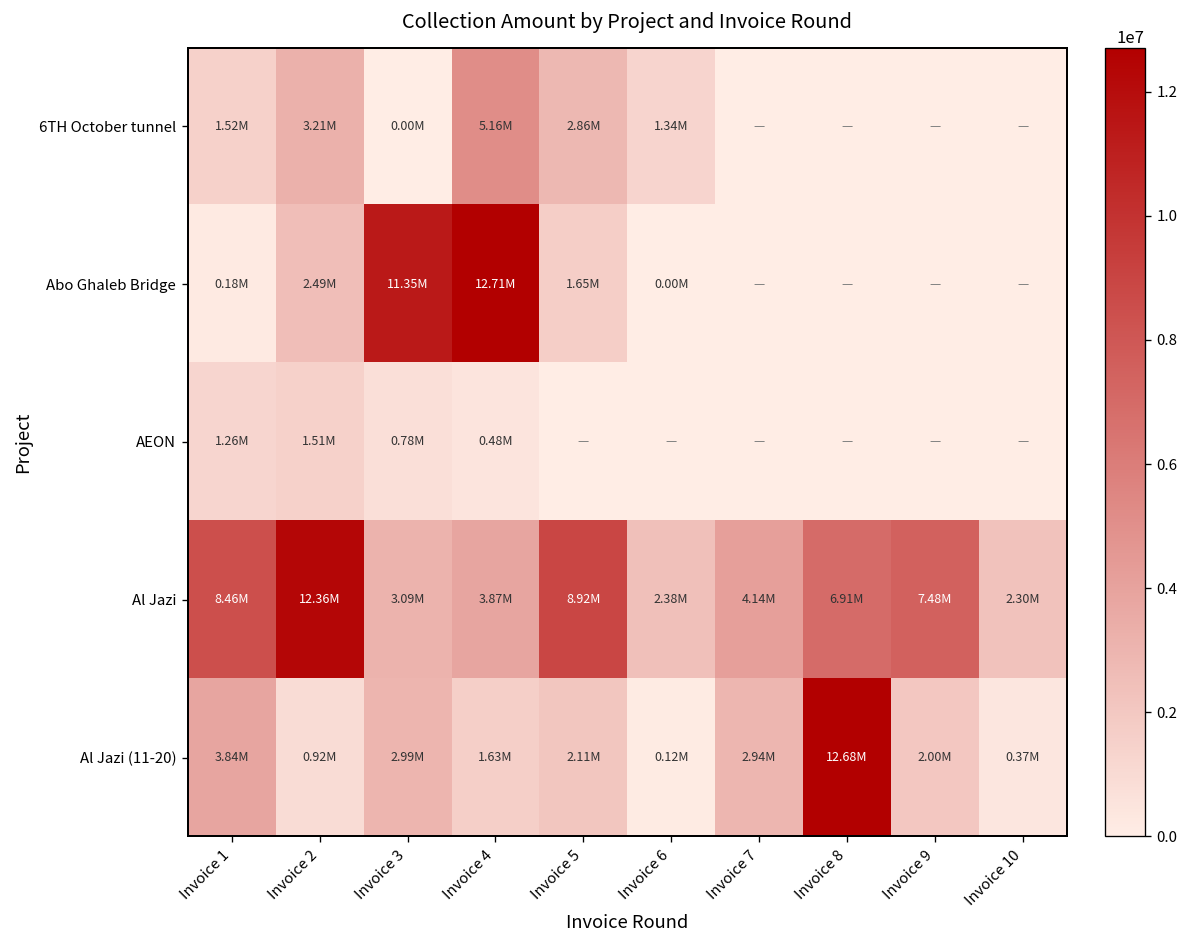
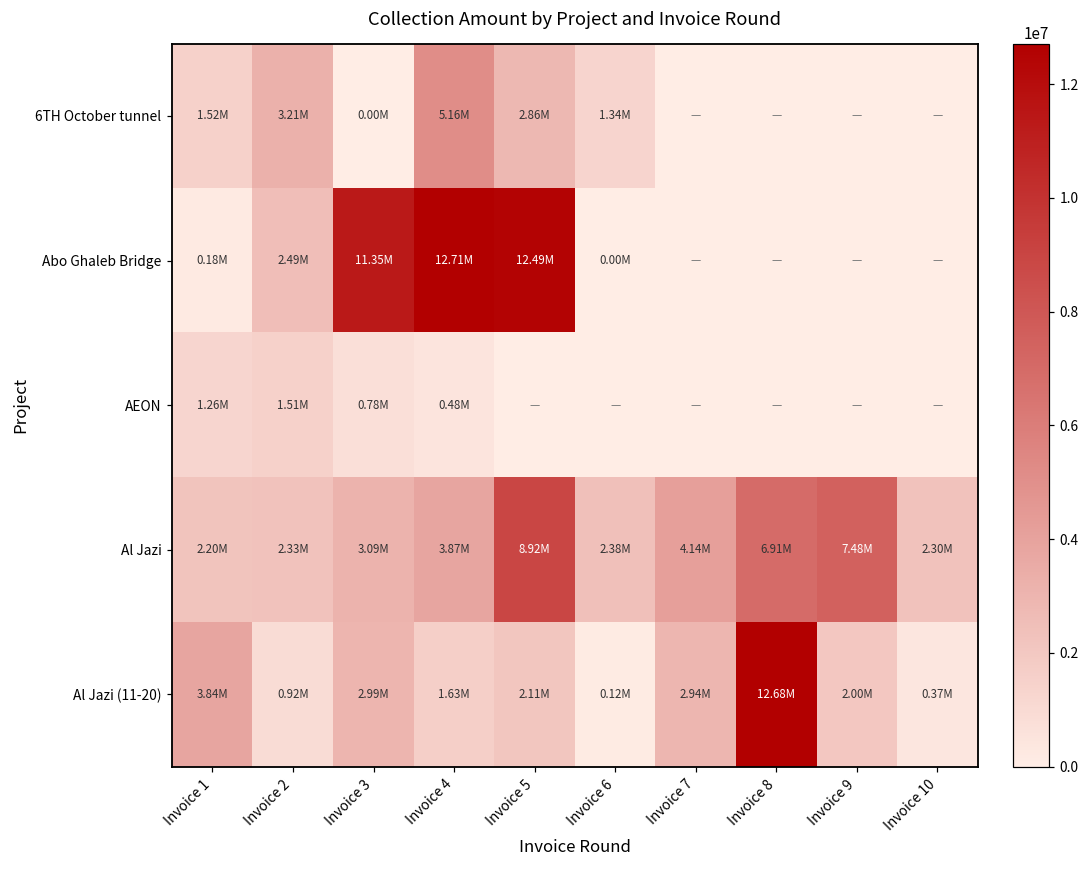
  {
    "6TH October tunnel": {
      "Invoice 1": "1.52M",
      "Invoice 2": "3.21M",
      "Invoice 3": "0.00M",
      "Invoice 4": "5.16M",
      "Invoice 5": "2.86M",
      "Invoice 6": "1.34M"
    },
    "Abo Ghaleb Bridge": {
      "Invoice 1": "0.18M",
      "Invoice 2": "2.49M",
      "Invoice 3": "11.35M",
      "Invoice 4": "12.71M",
-     "Invoice 5": "1.65M",
+     "Invoice 5": "12.49M",
      "Invoice 6": "0.00M"
    },
    "AEON": {
      "Invoice 1": "1.26M",
      "Invoice 2": "1.51M",
      "Invoice 3": "0.78M",
      "Invoice 4": "0.48M"
    },
    "Al Jazi": {
-     "Invoice 1": "8.46M",
-     "Invoice 2": "12.36M",
+     "Invoice 1": "2.20M",
+     "Invoice 2": "2.33M",
      "Invoice 3": "3.09M",
      "Invoice 4": "3.87M",
      "Invoice 5": "8.92M",
      "Invoice 6": "2.38M",
      "Invoice 7": "4.14M",
      "Invoice 8": "6.91M",
      "Invoice 9": "7.48M",
      "Invoice 10": "2.30M"
    },
    "Al Jazi (11-20)": {
      "Invoice 1": "3.84M",
      "Invoice 2": "0.92M",
      "Invoice 3": "2.99M",
      "Invoice 4": "1.63M",
      "Invoice 5": "2.11M",
      "Invoice 6": "0.12M",
      "Invoice 7": "2.94M",
      "Invoice 8": "12.68M",
      "Invoice 9": "2.00M",
      "Invoice 10": "0.37M"
    }
  }
